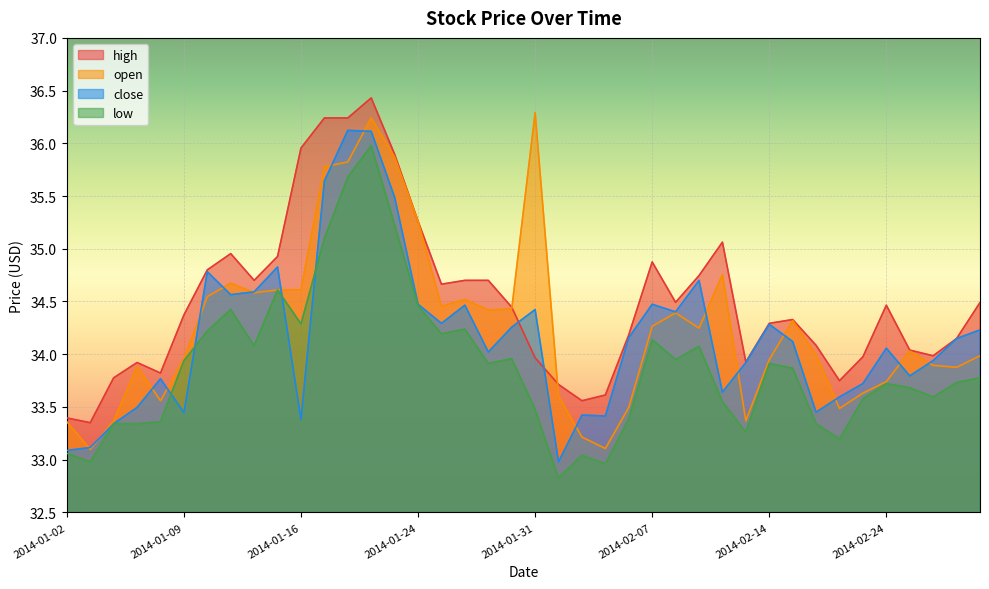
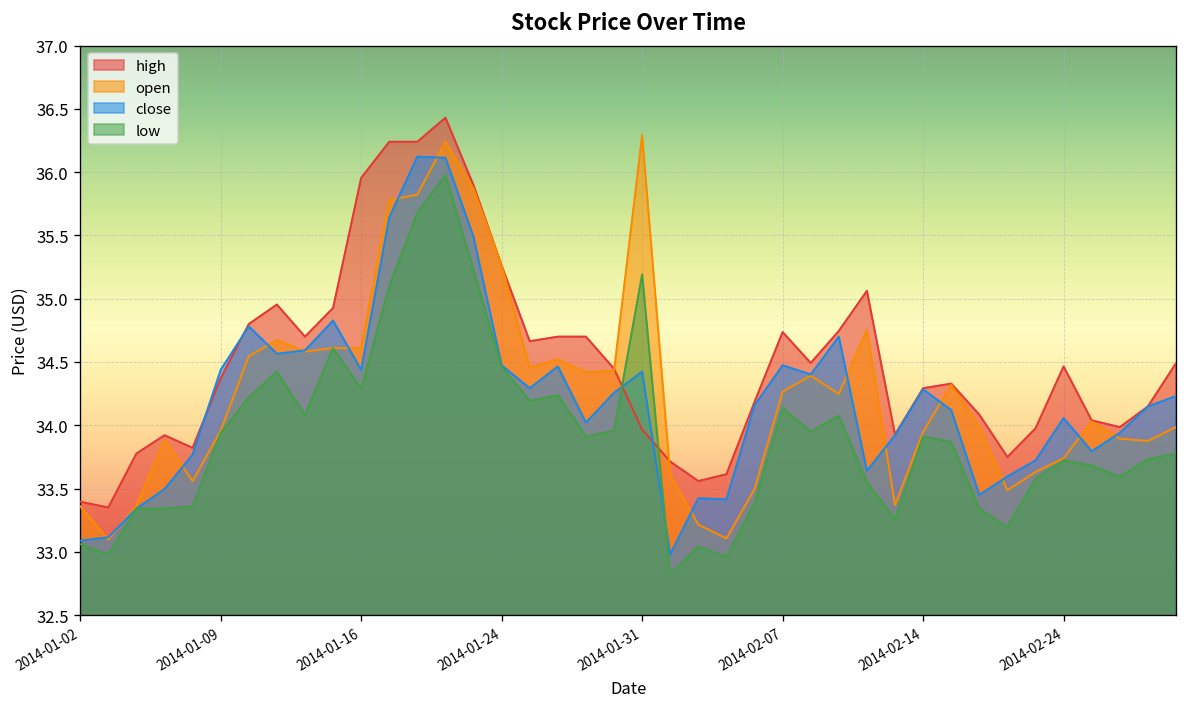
  {
    "high": {
      "2014-01-02": 33.40,
      "2014-01-09": 34.37,
      "2014-01-16": 35.95,
      "2014-01-31": 33.97,
-     "2014-02-07": 34.88,
+     "2014-02-07": 34.74,
      "2014-02-24": 34.46
    },
    "open": {
      "2014-01-02": 33.36,
      "2014-01-16": 34.61,
      "2014-01-31": 36.29,
      "2014-02-07": 34.27,
      "2014-02-14": 33.95
    },
    "close": {
      "2014-01-02": 33.09,
-     "2014-01-09": 33.45,
-     "2014-01-16": 33.38,
+     "2014-01-09": 34.44,
+     "2014-01-16": 34.44,
      "2014-01-31": 34.42,
      "2014-02-07": 34.47,
      "2014-02-24": 34.06
    },
    "low": {
      "2014-01-02": 33.06,
      "2014-01-16": 34.29,
-     "2014-01-31": 33.48,
+     "2014-01-31": 35.19,
      "2014-02-07": 34.14,
      "2014-02-14": 33.91
    }
  }
